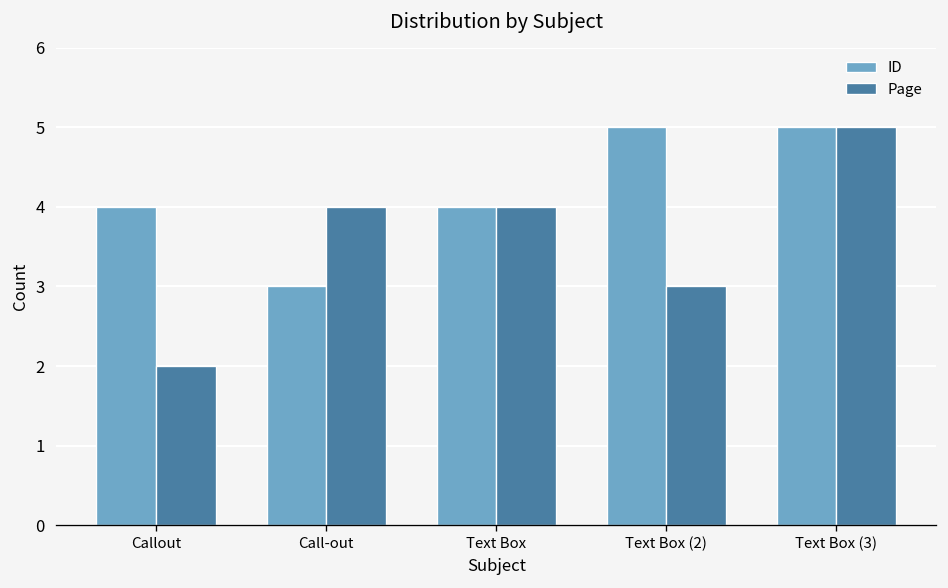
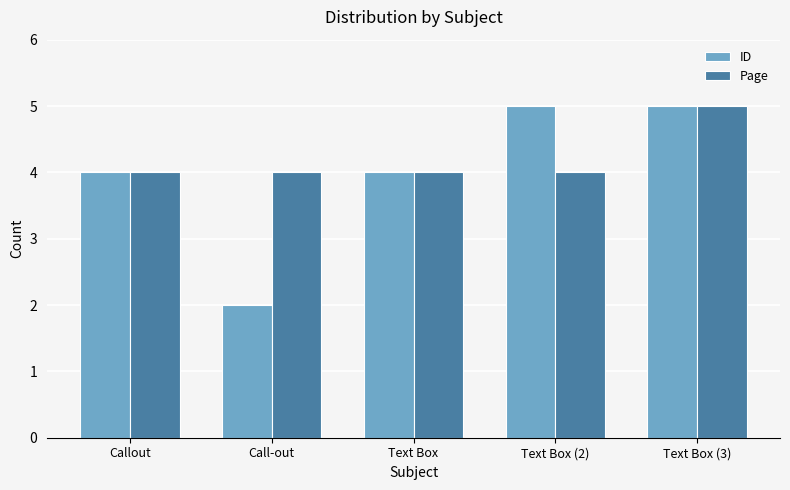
  {
    "ID": {
      "Callout": 4,
-     "Call-out": 3,
+     "Call-out": 2,
      "Text Box": 4,
      "Text Box (2)": 5,
      "Text Box (3)": 5
    },
    "Page": {
-     "Callout": 2,
+     "Callout": 4,
      "Call-out": 4,
      "Text Box": 4,
-     "Text Box (2)": 3,
+     "Text Box (2)": 4,
      "Text Box (3)": 5
    }
  }
